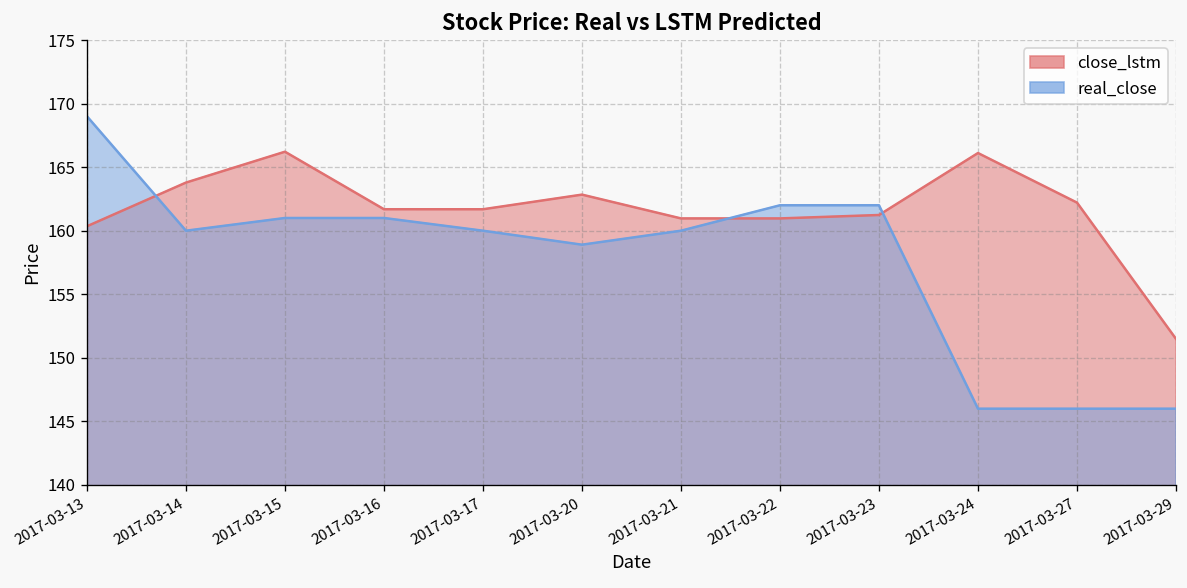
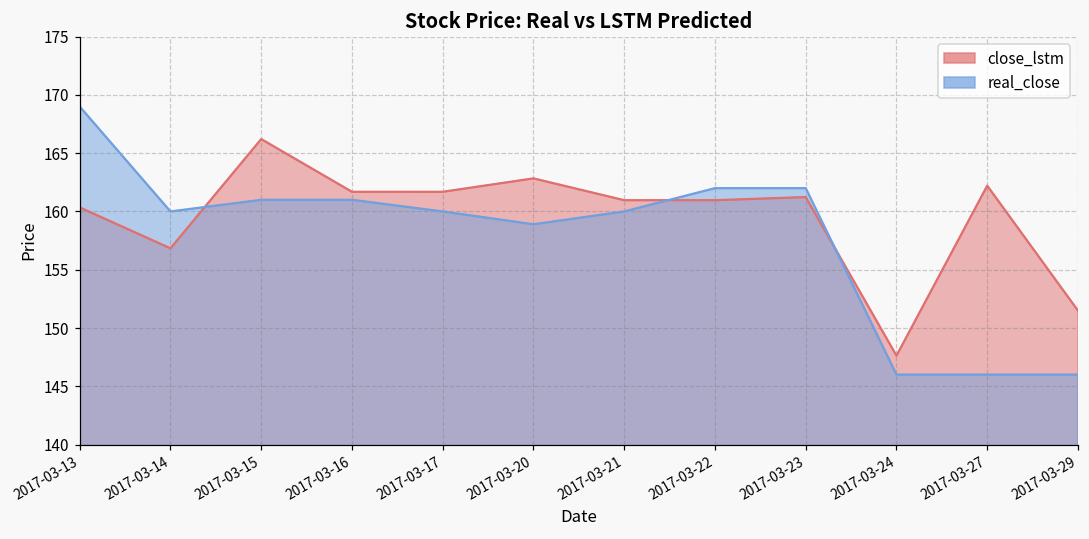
  {
    "close_lstm": {
      "2017-03-13": 160.3,
-     "2017-03-14": 163.8,
+     "2017-03-14": 156.8,
      "2017-03-15": 166.2,
      "2017-03-16": 161.7,
      "2017-03-17": 161.7,
      "2017-03-20": 162.8,
      "2017-03-21": 161.0,
      "2017-03-22": 161.0,
      "2017-03-23": 161.2,
-     "2017-03-24": 166.1,
+     "2017-03-24": 147.6,
      "2017-03-27": 162.2,
      "2017-03-29": 151.5
    },
    "real_close": {
      "2017-03-13": 169.0,
      "2017-03-14": 160.0,
      "2017-03-15": 161.0,
      "2017-03-16": 161.0,
      "2017-03-17": 160.0,
      "2017-03-20": 158.9,
      "2017-03-21": 160.0,
      "2017-03-22": 162.0,
      "2017-03-23": 162.0,
      "2017-03-24": 146.0,
      "2017-03-27": 146.0,
      "2017-03-29": 146.0
    }
  }
